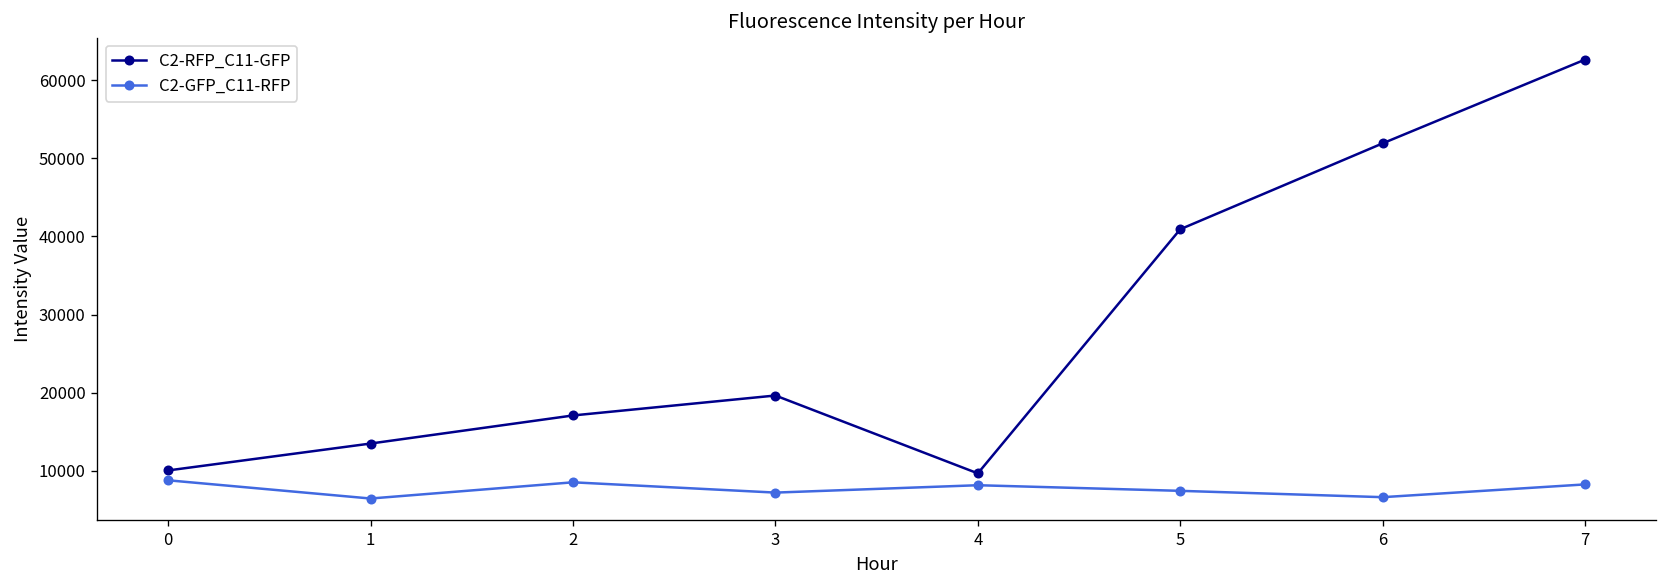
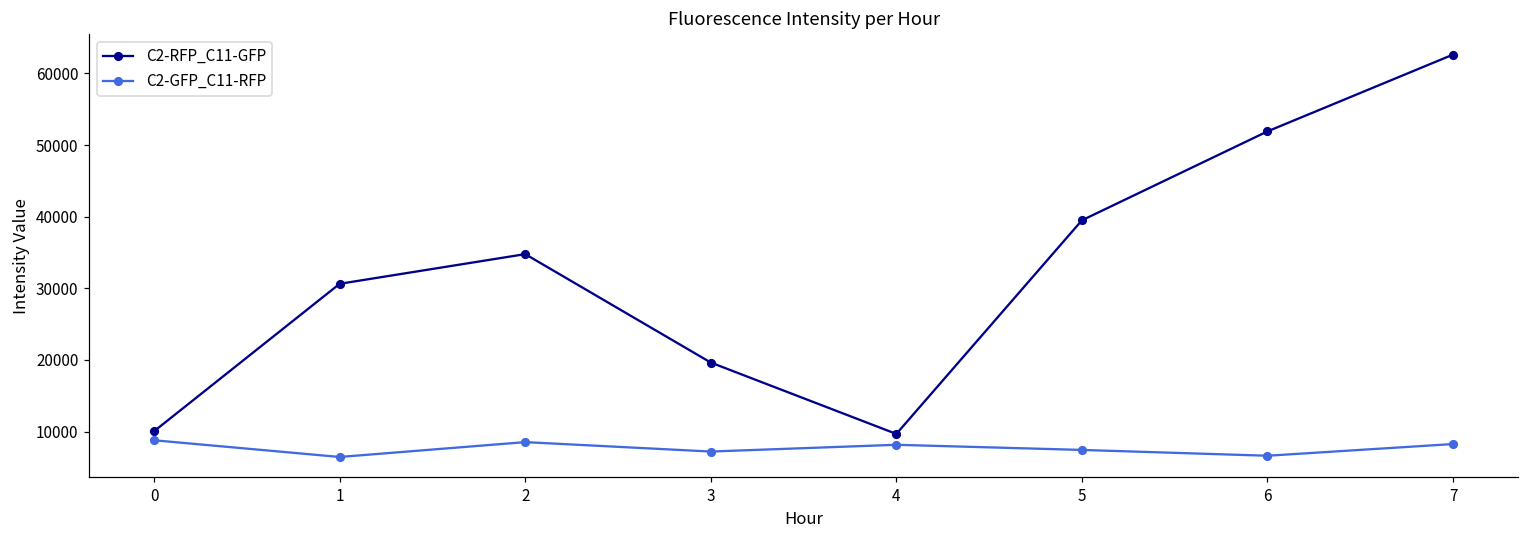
  {
    "C2-RFP_C11-GFP": {
      "0": 10000,
-     "1": 13000,
-     "2": 17000,
+     "1": 31000,
+     "2": 35000,
      "3": 20000,
      "4": 10000,
-     "5": 41000,
+     "5": 39000,
      "6": 52000,
      "7": 63000
    },
    "C2-GFP_C11-RFP": {
      "0": 9000,
      "1": 6000,
      "2": 9000,
      "3": 7000,
      "4": 8000,
      "5": 7000,
      "6": 7000,
      "7": 8000
    }
  }
